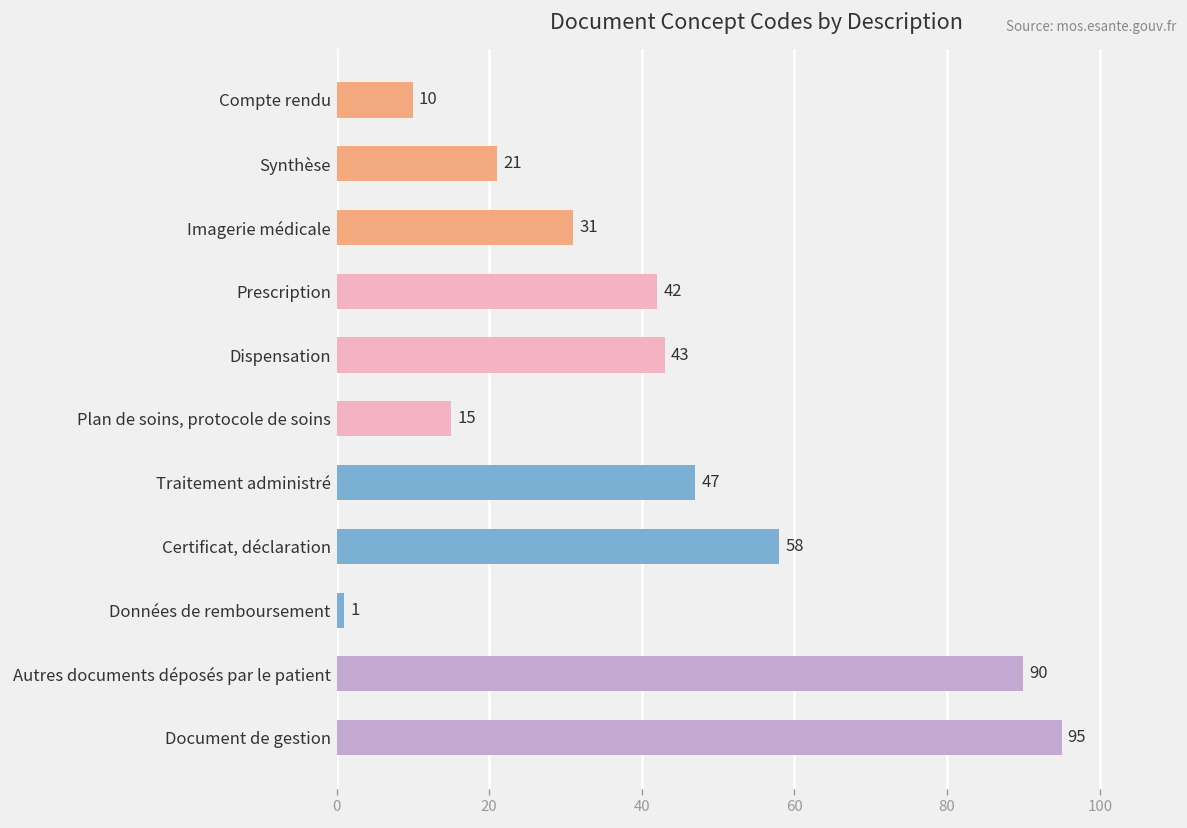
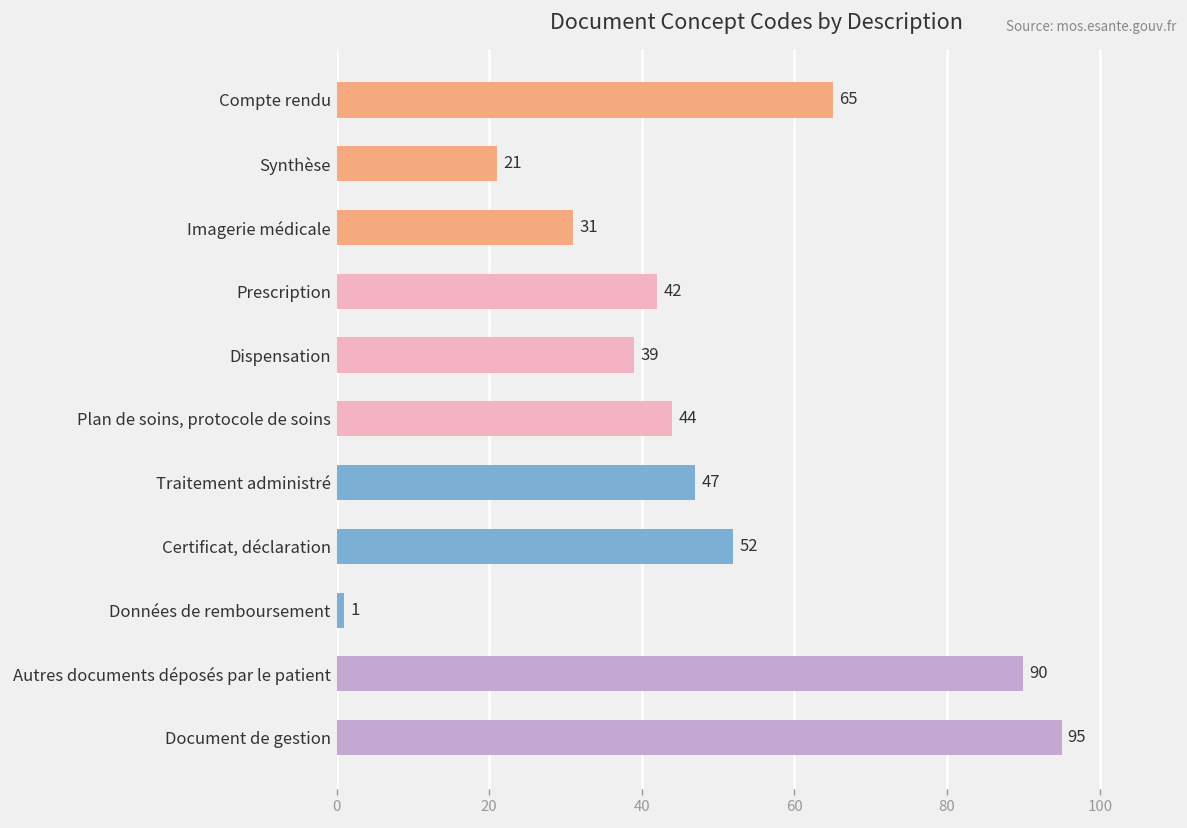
  {
-   "Compte rendu": 10,
+   "Compte rendu": 65,
    "Synthèse": 21,
    "Imagerie médicale": 31,
    "Prescription": 42,
-   "Dispensation": 43,
-   "Plan de soins, protocole de soins": 15,
+   "Dispensation": 39,
+   "Plan de soins, protocole de soins": 44,
    "Traitement administré": 47,
-   "Certificat, déclaration": 58,
+   "Certificat, déclaration": 52,
    "Données de remboursement": 1,
    "Autres documents déposés par le patient": 90,
    "Document de gestion": 95
  }
